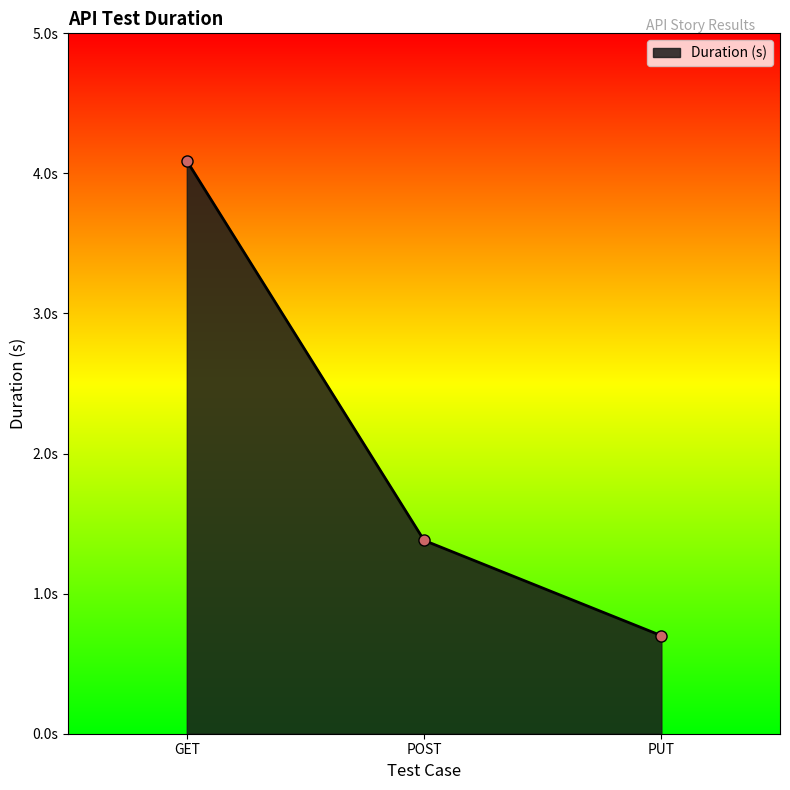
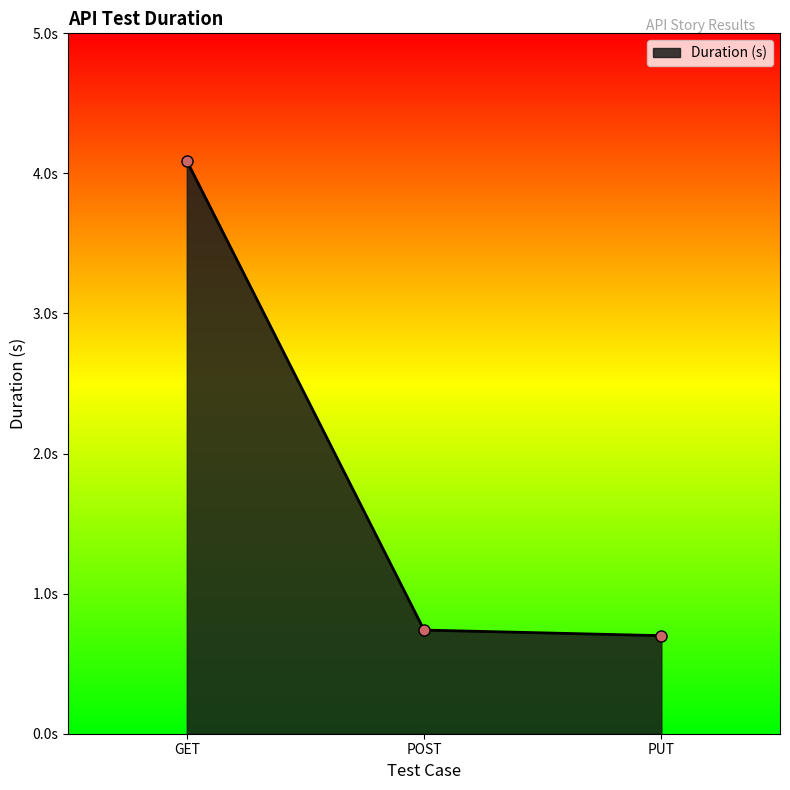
  {
    "GET": "4.09s",
-   "POST": "1.38s",
+   "POST": "0.74s",
    "PUT": "0.70s"
  }
